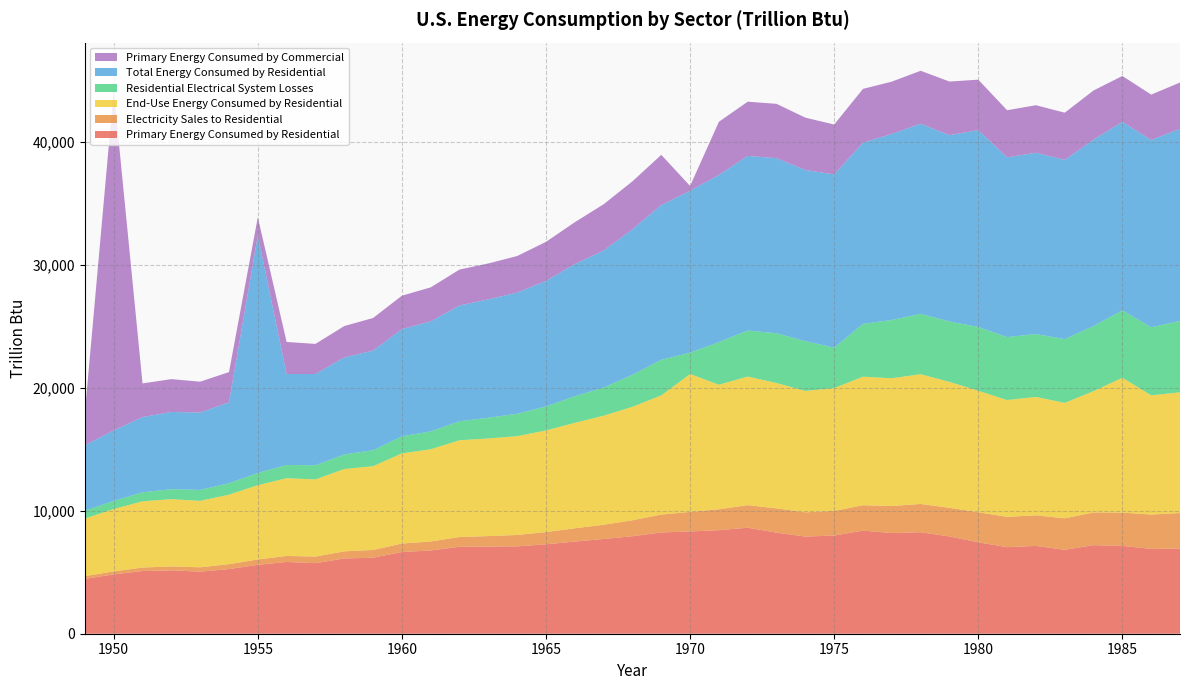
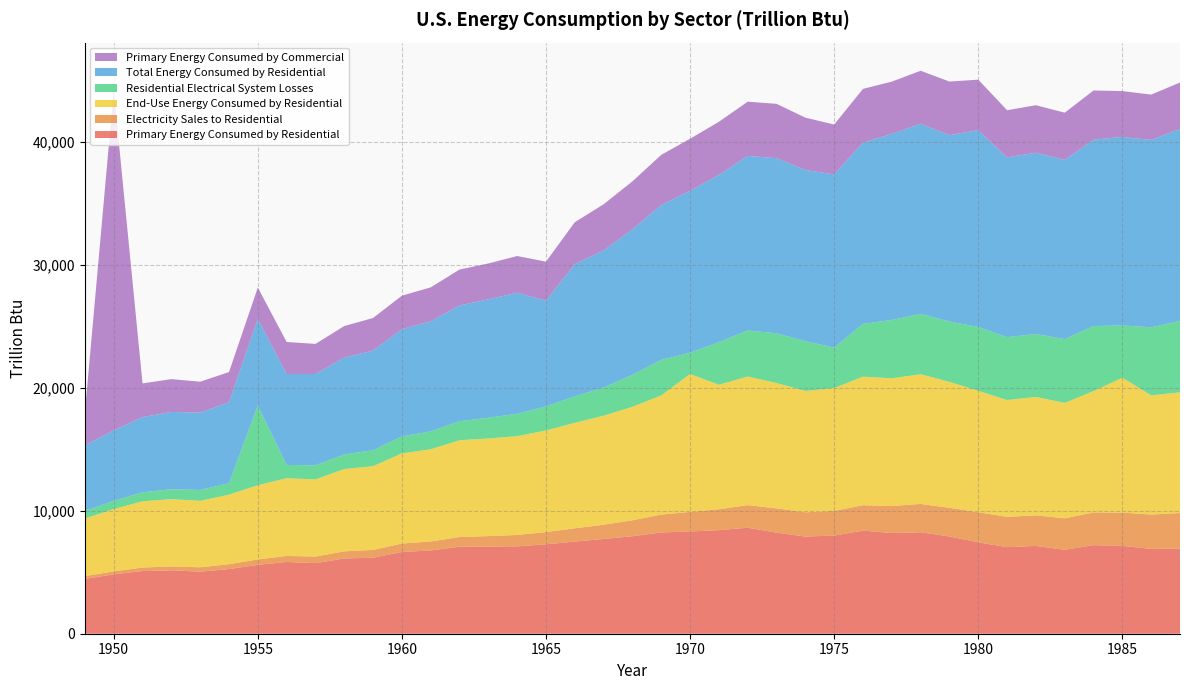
  {
    "End-Use Energy Consumed by Residential": {
      "1950": "5,100",
      "1955": "6,000",
      "1960": "7,300",
      "1965": "8,300",
      "1970": "11,200",
      "1975": "10,000",
      "1980": "9,900",
      "1985": "11,000"
    },
    "Residential Electrical System Losses": {
      "1950": "700",
-     "1955": "1,000",
+     "1955": "6,500",
      "1960": "1,400",
      "1965": "2,000",
      "1970": "1,700",
      "1975": "3,300",
      "1980": "5,200",
-     "1985": "5,500"
+     "1985": "4,300"
    },
    "Total Energy Consumed by Residential": {
      "1950": "5,700",
-     "1955": "19,300",
+     "1955": "7,000",
      "1960": "8,700",
-     "1965": "10,200",
+     "1965": "8,600",
      "1970": "13,200",
      "1975": "14,100",
      "1980": "16,000",
      "1985": "15,300"
    },
    "Primary Energy Consumed by Commercial": {
-     "1955": "1,500",
+     "1955": "2,600",
      "1960": "2,700",
      "1965": "3,200",
-     "1970": "400",
+     "1970": "4,200",
      "1975": "4,100",
      "1980": "4,100",
      "1985": "3,700"
    }
  }
